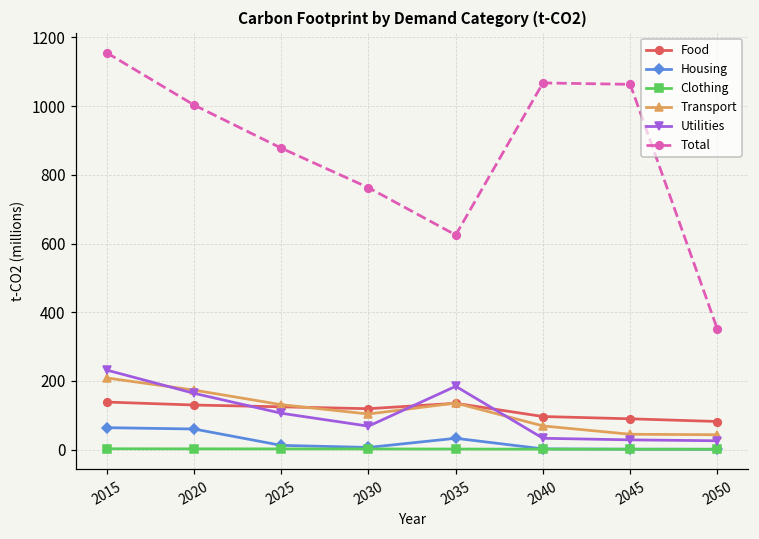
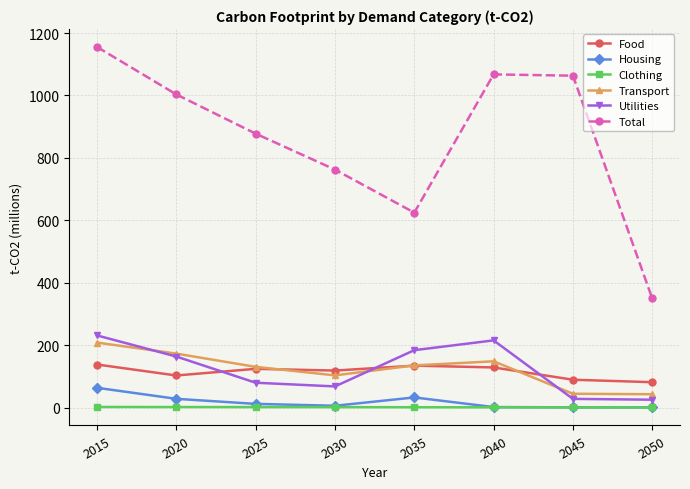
  {
    "Food": {
      "2015": 140,
-     "2020": 130,
+     "2020": 100,
      "2030": 120,
-     "2040": 100,
+     "2040": 130,
      "2045": 90,
      "2050": 80
    },
    "Housing": {
      "2015": 60,
-     "2020": 60,
+     "2020": 30,
      "2025": 10,
      "2035": 30
    },
    "Clothing": {
      "2015": 0,
      "2020": 0,
      "2025": 0,
      "2035": 0
    },
    "Transport": {
      "2015": 210,
      "2020": 170,
      "2030": 100,
-     "2040": 70,
+     "2040": 150,
      "2045": 40,
      "2050": 40
    },
    "Utilities": {
      "2015": 230,
      "2020": 160,
-     "2025": 110,
+     "2025": 80,
      "2030": 70,
      "2035": 180,
-     "2040": 30,
+     "2040": 220,
      "2045": 30,
      "2050": 30
    },
    "Total": {
      "2015": 1160,
      "2020": 1000,
      "2025": 880,
      "2030": 760,
      "2035": 620,
      "2040": 1070,
      "2045": 1060,
      "2050": 350
    }
  }
